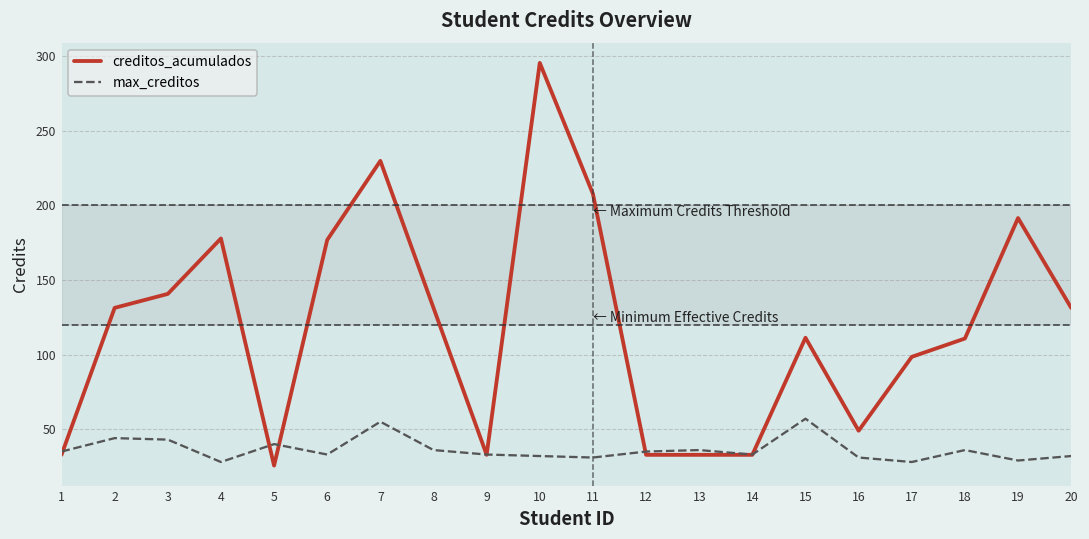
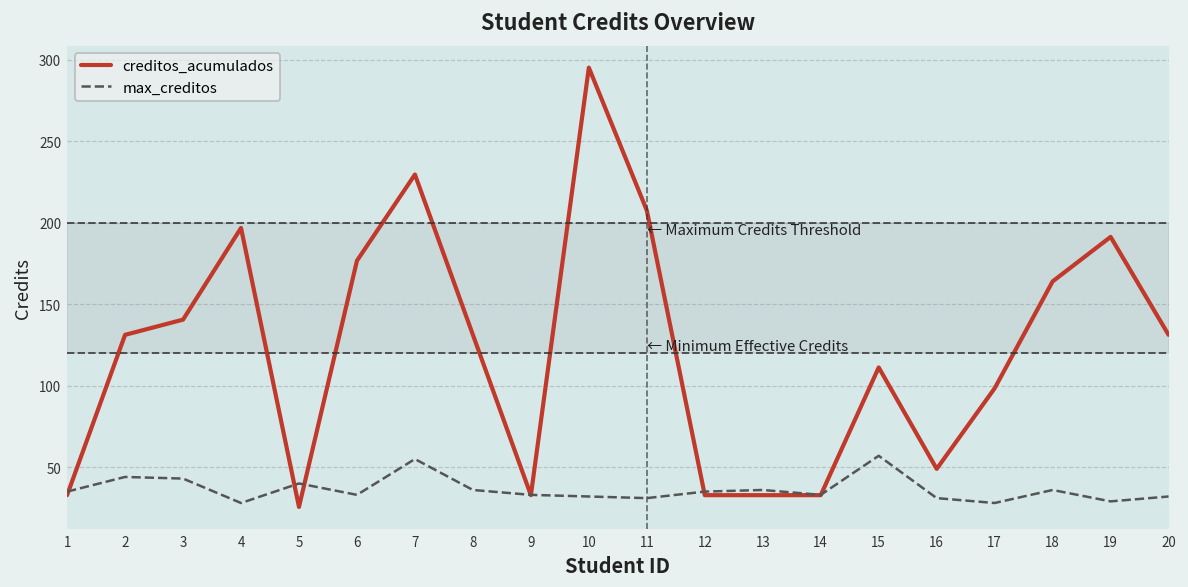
  {
    "creditos_acumulados": {
      "1": 33,
      "2": 131,
      "3": 141,
-     "4": 178,
+     "4": 197,
      "5": 26,
      "6": 177,
      "7": 230,
      "8": 131,
      "10": 295,
      "11": 208,
      "12": 33,
      "13": 33,
      "15": 111,
      "16": 49,
      "17": 98,
-     "18": 111,
+     "18": 164,
      "19": 191,
      "20": 131
    },
    "max_creditos": {
      "1": 35,
      "2": 44,
      "3": 43,
      "4": 28,
      "5": 40,
      "6": 33,
      "7": 55,
      "8": 36,
      "10": 32,
      "11": 31,
      "12": 35,
      "13": 36,
      "15": 57,
      "16": 31,
      "17": 28,
      "18": 36,
      "19": 29,
      "20": 32
    }
  }
